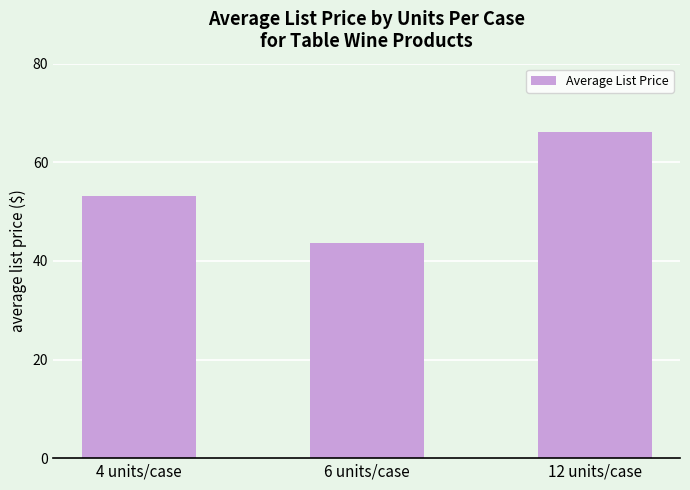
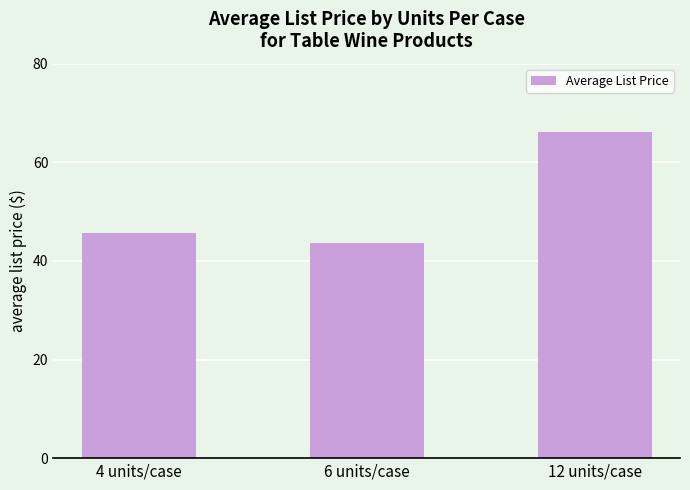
  {
-   "4 units/case": 53,
+   "4 units/case": 46,
    "6 units/case": 44,
    "12 units/case": 66
  }
